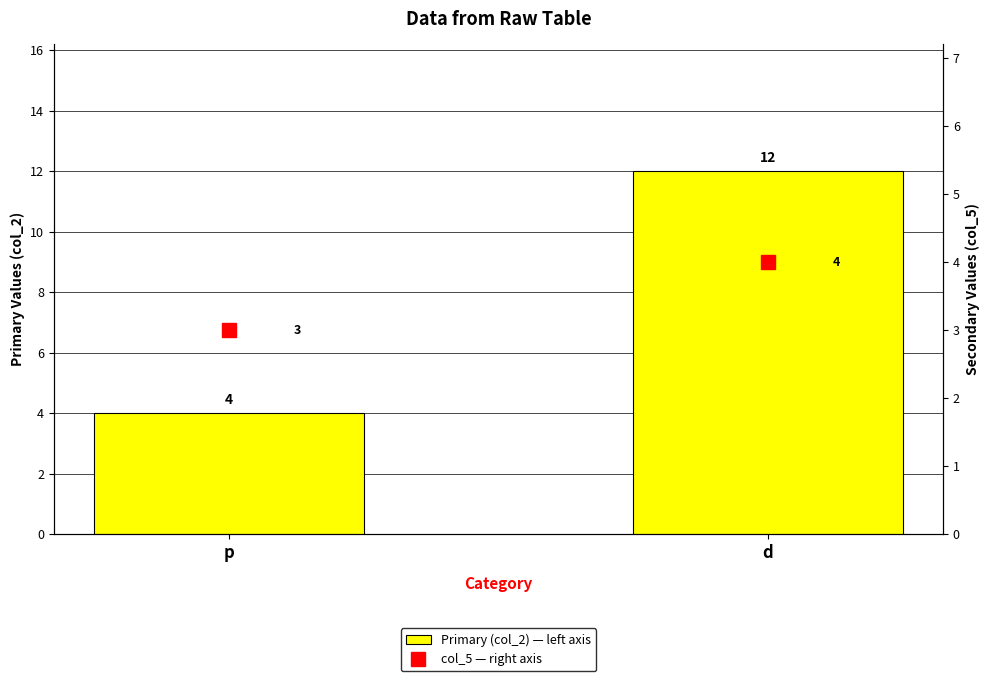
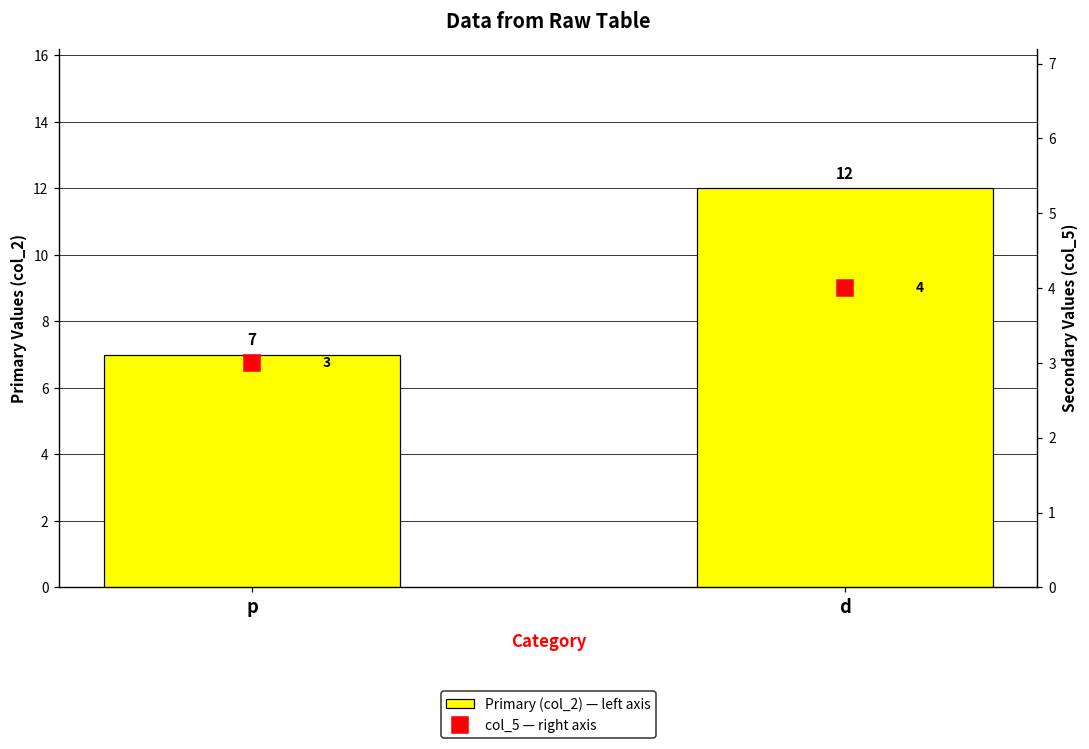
  {
    "Primary (col_2) — left axis": {
-     "p": 4,
+     "p": 7,
      "d": 12
    }
  }
